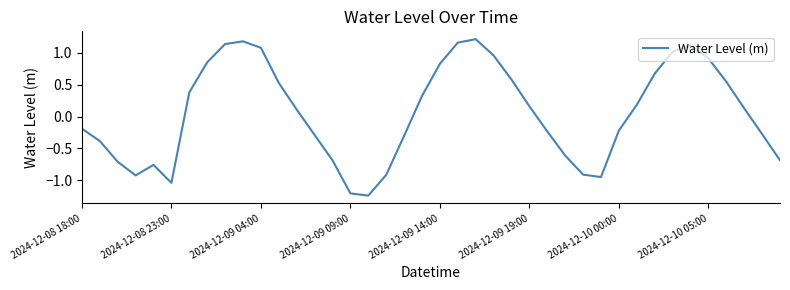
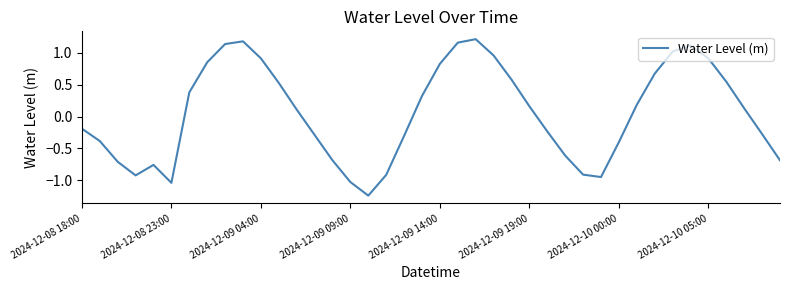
  {
    "2024-12-08 18:00": -0.2,
    "2024-12-08 23:00": -1.0,
-   "2024-12-09 04:00": 1.1,
-   "2024-12-09 09:00": -1.2,
+   "2024-12-09 04:00": 0.9,
+   "2024-12-09 09:00": -1.0,
    "2024-12-09 14:00": 0.8,
    "2024-12-09 19:00": 0.2,
-   "2024-12-10 00:00": -0.2
+   "2024-12-10 00:00": -0.4
  }
